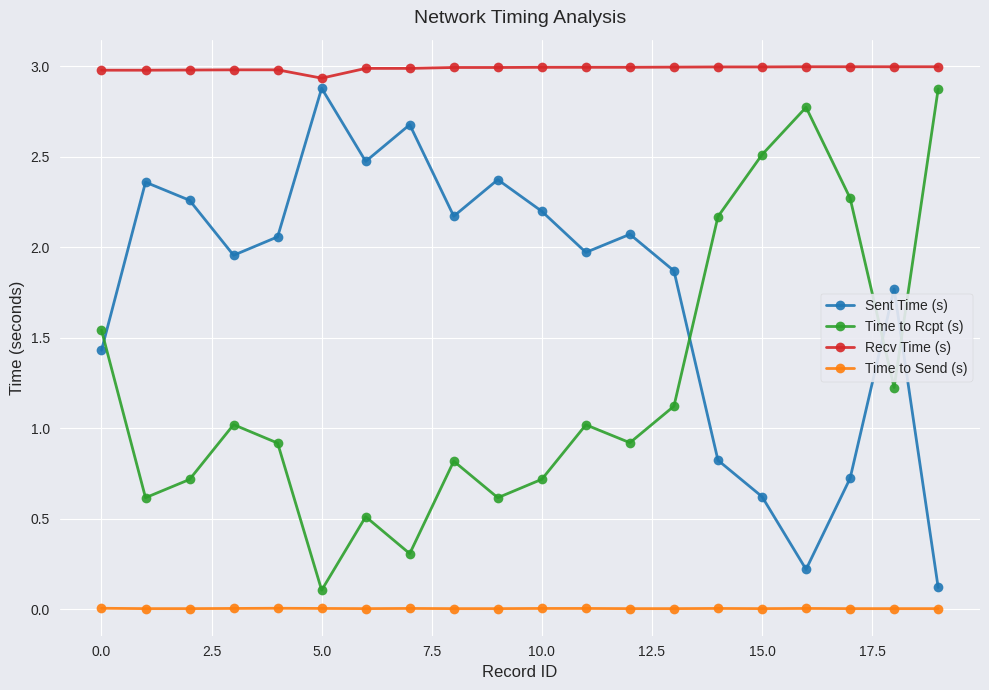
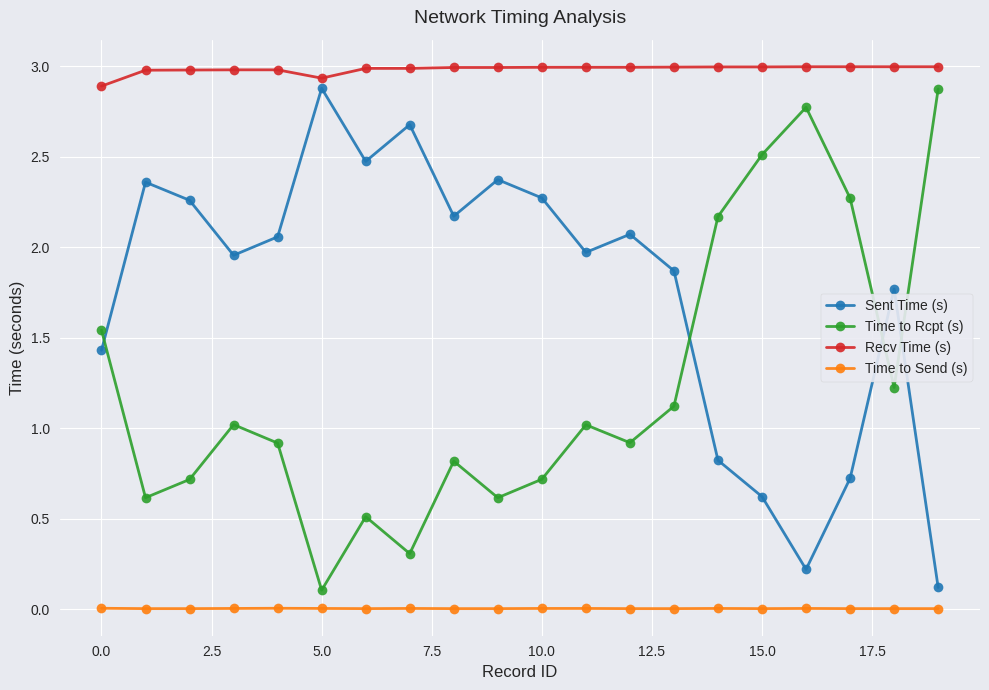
  {
    "Sent Time (s)": {
      "0.0": 1.43,
      "5.0": 2.88,
-     "10.0": 2.20,
+     "10.0": 2.27,
      "15.0": 0.62
    },
    "Time to Rcpt (s)": {
      "0.0": 1.54,
      "5.0": 0.11,
      "10.0": 0.72,
      "15.0": 2.51
    },
    "Recv Time (s)": {
-     "0.0": 2.98,
+     "0.0": 2.89,
      "5.0": 2.94,
      "10.0": 3.00,
      "15.0": 3.00
    },
    "Time to Send (s)": {
      "0.0": 0.01,
      "5.0": 0.00,
      "10.0": 0.00,
      "15.0": 0.00
    }
  }
